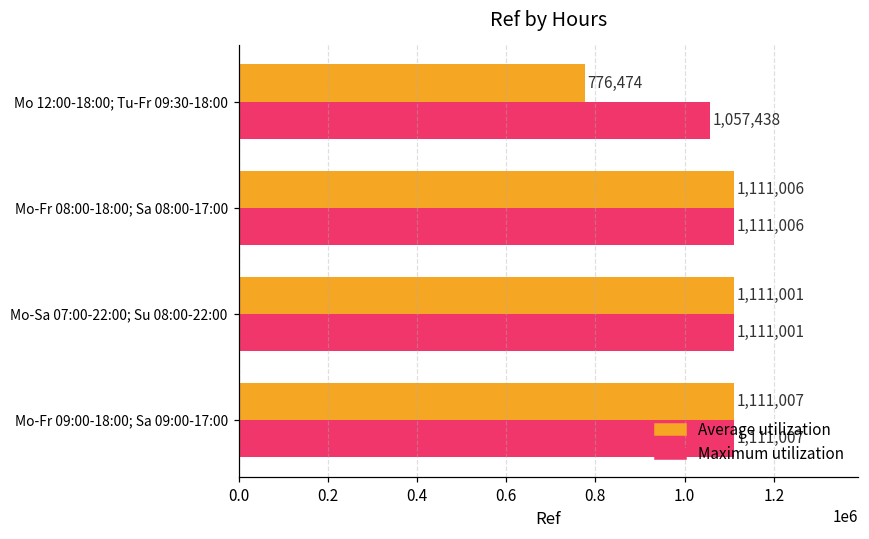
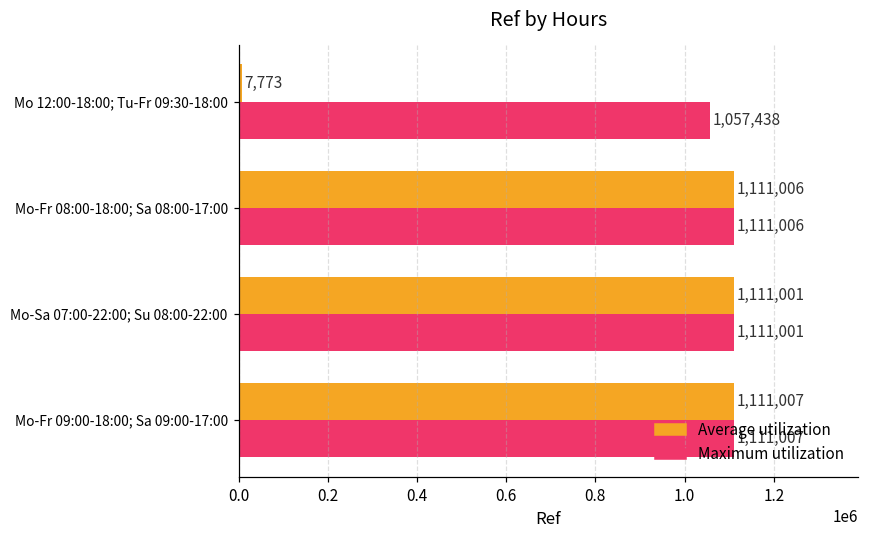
  {
    "Average utilization": {
-     "Mo 12:00-18:00; Tu-Fr 09:30-18:00": "776,474",
+     "Mo 12:00-18:00; Tu-Fr 09:30-18:00": "7,773",
      "Mo-Fr 08:00-18:00; Sa 08:00-17:00": "1,111,006",
      "Mo-Sa 07:00-22:00; Su 08:00-22:00": "1,111,001",
      "Mo-Fr 09:00-18:00; Sa 09:00-17:00": "1,111,007"
    },
    "Maximum utilization": {
      "Mo 12:00-18:00; Tu-Fr 09:30-18:00": "1,057,438",
      "Mo-Fr 08:00-18:00; Sa 08:00-17:00": "1,111,006",
      "Mo-Sa 07:00-22:00; Su 08:00-22:00": "1,111,001",
      "Mo-Fr 09:00-18:00; Sa 09:00-17:00": "1,111,007"
    }
  }
